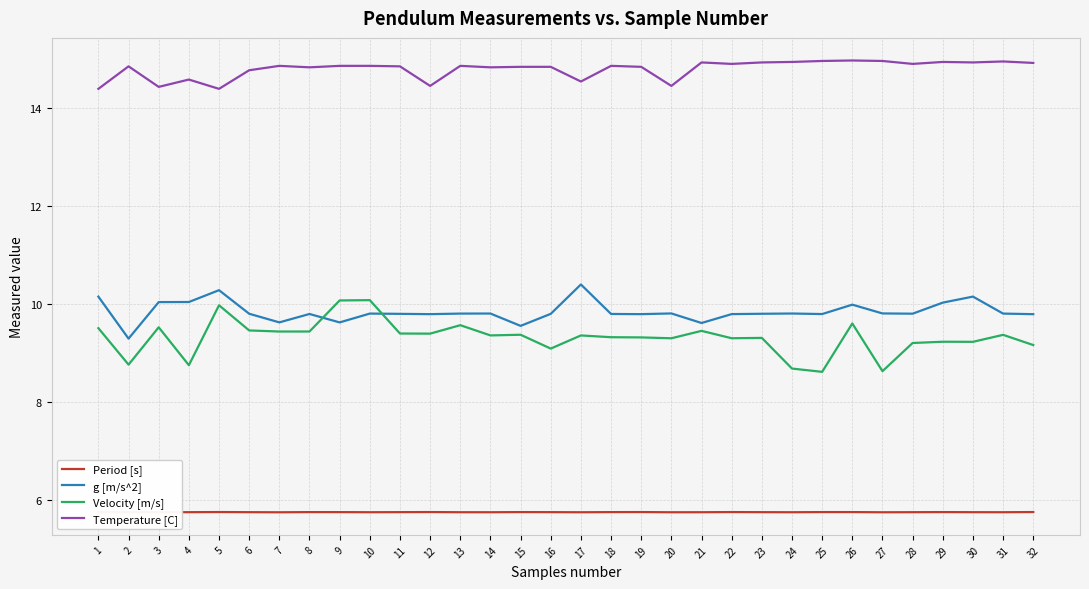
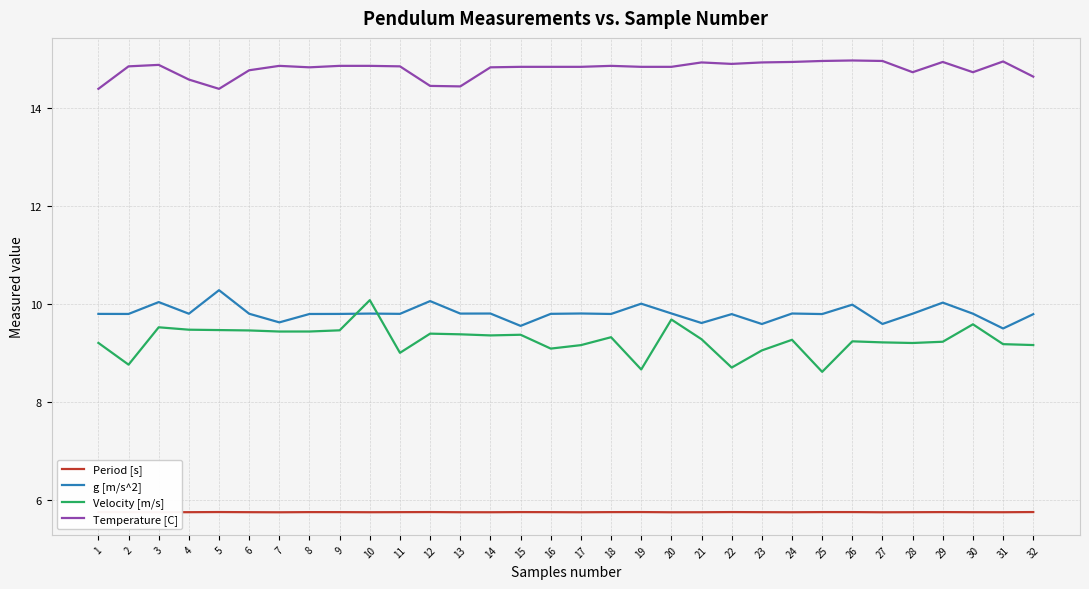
  {
    "Period [s]": {
      "4": 5.7,
      "5": 5.7,
      "6": 5.7,
      "7": 5.7,
      "8": 5.7,
      "9": 5.7,
      "10": 5.7,
      "11": 5.7,
      "12": 5.7,
      "13": 5.7,
      "14": 5.7,
      "15": 5.7,
      "16": 5.7,
      "17": 5.7,
      "18": 5.7,
      "19": 5.7,
      "20": 5.7,
      "21": 5.7,
      "22": 5.7,
      "23": 5.7,
      "24": 5.7,
      "25": 5.7,
      "26": 5.7,
      "27": 5.7,
      "28": 5.7,
      "29": 5.7,
      "30": 5.7,
      "31": 5.7,
      "32": 5.7
    },
    "g [m/s^2]": {
-     "1": 10.2,
-     "2": 9.3,
+     "1": 9.8,
+     "2": 9.8,
      "3": 10.0,
-     "4": 10.0,
+     "4": 9.8,
      "5": 10.3,
      "6": 9.8,
      "7": 9.6,
      "8": 9.8,
-     "9": 9.6,
+     "9": 9.8,
      "10": 9.8,
      "11": 9.8,
-     "12": 9.8,
+     "12": 10.1,
      "13": 9.8,
      "14": 9.8,
      "15": 9.6,
      "16": 9.8,
-     "17": 10.4,
+     "17": 9.8,
      "18": 9.8,
-     "19": 9.8,
+     "19": 10.0,
      "20": 9.8,
      "21": 9.6,
      "22": 9.8,
-     "23": 9.8,
+     "23": 9.6,
      "24": 9.8,
      "25": 9.8,
      "26": 10.0,
-     "27": 9.8,
+     "27": 9.6,
      "28": 9.8,
      "29": 10.0,
-     "30": 10.2,
-     "31": 9.8,
+     "30": 9.8,
+     "31": 9.5,
      "32": 9.8
    },
    "Velocity [m/s]": {
-     "1": 9.5,
+     "1": 9.2,
      "2": 8.8,
      "3": 9.5,
-     "4": 8.7,
-     "5": 10.0,
+     "4": 9.5,
+     "5": 9.5,
      "6": 9.5,
      "7": 9.4,
      "8": 9.4,
-     "9": 10.1,
+     "9": 9.5,
      "10": 10.1,
-     "11": 9.4,
+     "11": 9.0,
      "12": 9.4,
-     "13": 9.6,
+     "13": 9.4,
      "14": 9.4,
      "15": 9.4,
      "16": 9.1,
-     "17": 9.4,
+     "17": 9.2,
      "18": 9.3,
-     "19": 9.3,
-     "20": 9.3,
-     "21": 9.5,
-     "22": 9.3,
-     "23": 9.3,
-     "24": 8.7,
+     "19": 8.7,
+     "20": 9.7,
+     "21": 9.3,
+     "22": 8.7,
+     "23": 9.1,
+     "24": 9.3,
      "25": 8.6,
-     "26": 9.6,
-     "27": 8.6,
+     "26": 9.2,
+     "27": 9.2,
      "28": 9.2,
      "29": 9.2,
-     "30": 9.2,
-     "31": 9.4,
+     "30": 9.6,
+     "31": 9.2,
      "32": 9.2
    },
    "Temperature [C]": {
      "1": 14.4,
      "2": 14.9,
-     "3": 14.4,
+     "3": 14.9,
      "4": 14.6,
      "5": 14.4,
      "6": 14.8,
      "7": 14.9,
      "8": 14.8,
      "9": 14.9,
      "10": 14.9,
      "11": 14.9,
      "12": 14.5,
-     "13": 14.9,
+     "13": 14.5,
      "14": 14.8,
      "15": 14.9,
      "16": 14.9,
-     "17": 14.6,
+     "17": 14.9,
      "18": 14.9,
      "19": 14.9,
-     "20": 14.5,
+     "20": 14.9,
      "21": 14.9,
      "22": 14.9,
      "23": 14.9,
      "24": 15.0,
      "25": 15.0,
      "26": 15.0,
      "27": 15.0,
-     "28": 14.9,
+     "28": 14.7,
      "29": 15.0,
-     "30": 14.9,
+     "30": 14.7,
      "31": 15.0,
-     "32": 14.9
+     "32": 14.7
    }
  }
